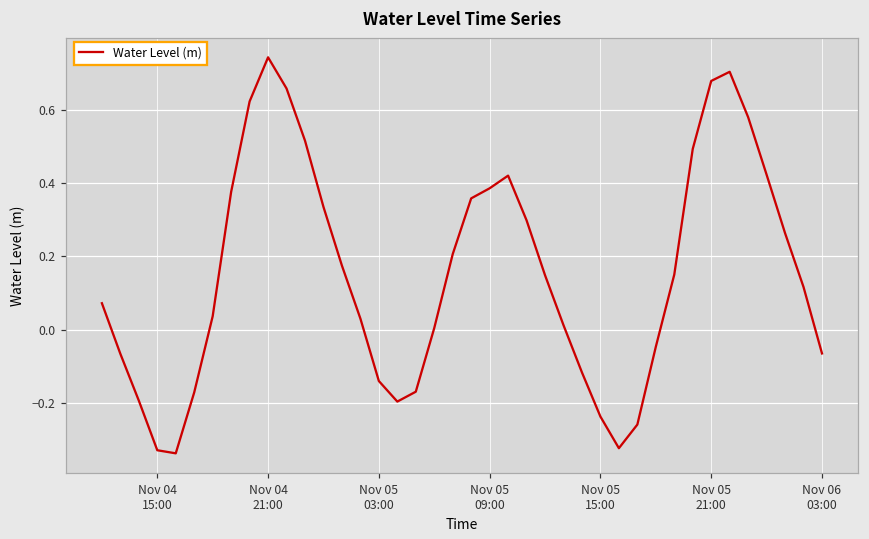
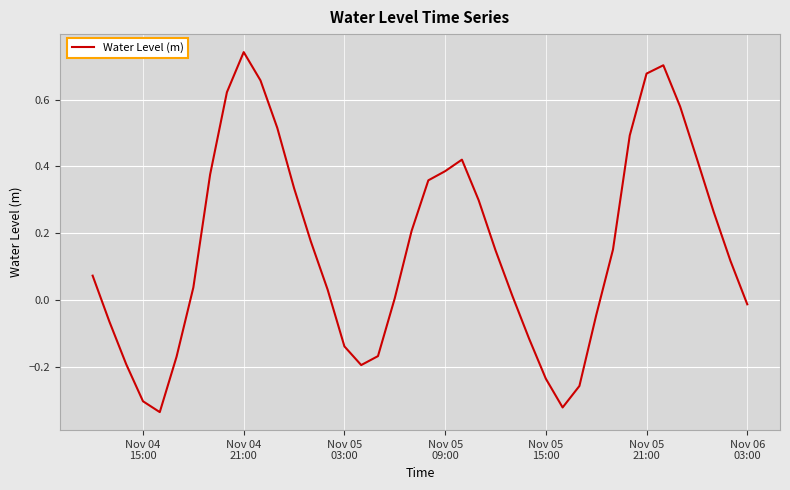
  {
-   "Nov 04 15:00": -0.33,
+   "Nov 04 15:00": -0.30,
    "Nov 04 21:00": 0.74,
    "Nov 05 03:00": -0.14,
    "Nov 05 09:00": 0.39,
    "Nov 05 15:00": -0.24,
    "Nov 05 21:00": 0.68,
-   "Nov 06 03:00": -0.06
+   "Nov 06 03:00": -0.01
  }
